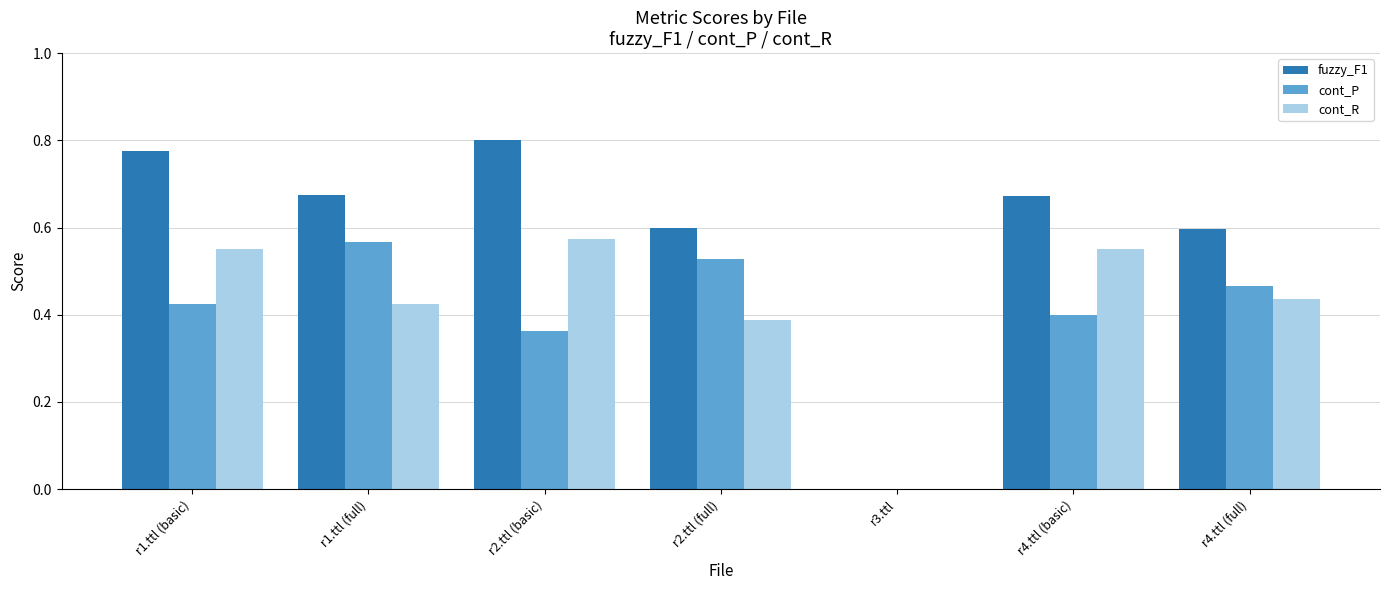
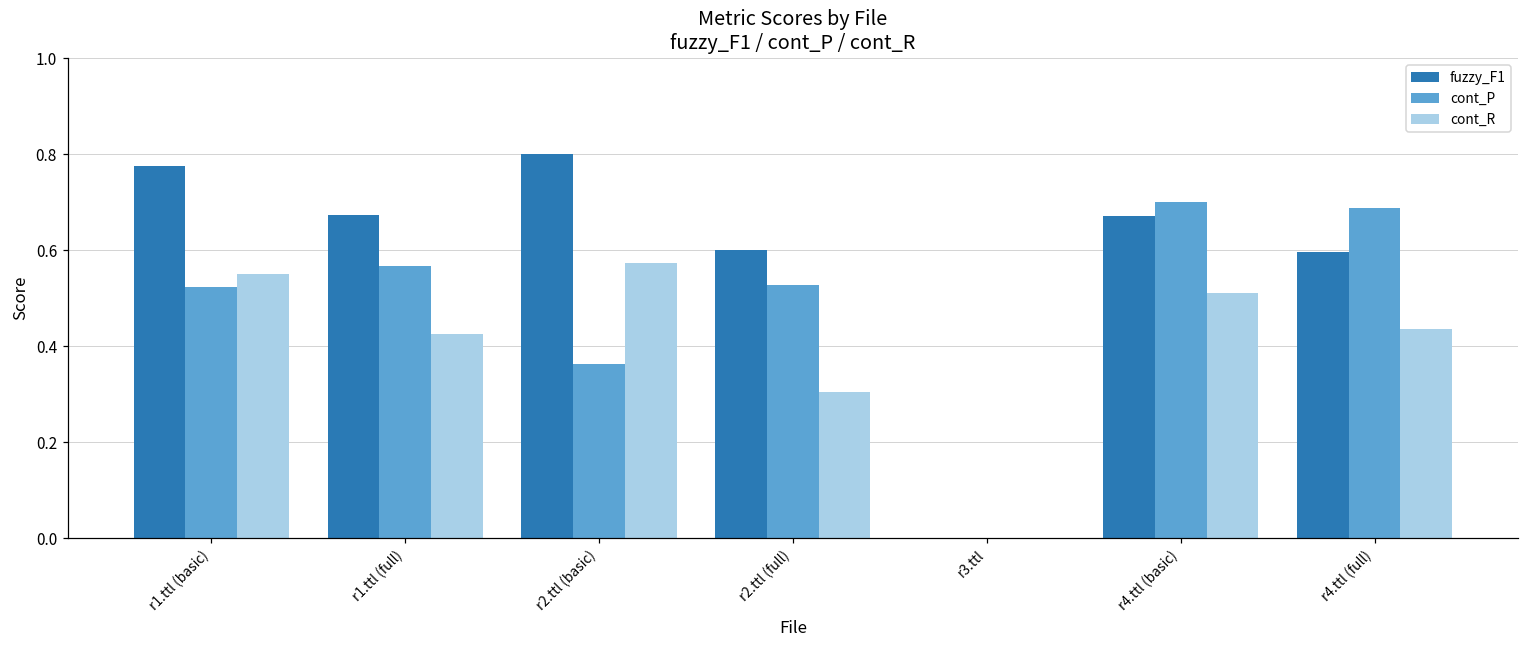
  {
    "fuzzy_F1": {
      "r1.ttl (basic)": 0.78,
      "r1.ttl (full)": 0.67,
      "r2.ttl (basic)": 0.80,
      "r2.ttl (full)": 0.60,
      "r3.ttl": 0.00,
      "r4.ttl (basic)": 0.67,
      "r4.ttl (full)": 0.60
    },
    "cont_P": {
-     "r1.ttl (basic)": 0.43,
+     "r1.ttl (basic)": 0.52,
      "r1.ttl (full)": 0.57,
      "r2.ttl (basic)": 0.36,
      "r2.ttl (full)": 0.53,
      "r3.ttl": 0.00,
-     "r4.ttl (basic)": 0.40,
-     "r4.ttl (full)": 0.47
+     "r4.ttl (basic)": 0.70,
+     "r4.ttl (full)": 0.69
    },
    "cont_R": {
      "r1.ttl (basic)": 0.55,
      "r1.ttl (full)": 0.43,
      "r2.ttl (basic)": 0.57,
-     "r2.ttl (full)": 0.39,
+     "r2.ttl (full)": 0.30,
      "r3.ttl": 0.00,
-     "r4.ttl (basic)": 0.55,
+     "r4.ttl (basic)": 0.51,
      "r4.ttl (full)": 0.44
    }
  }
